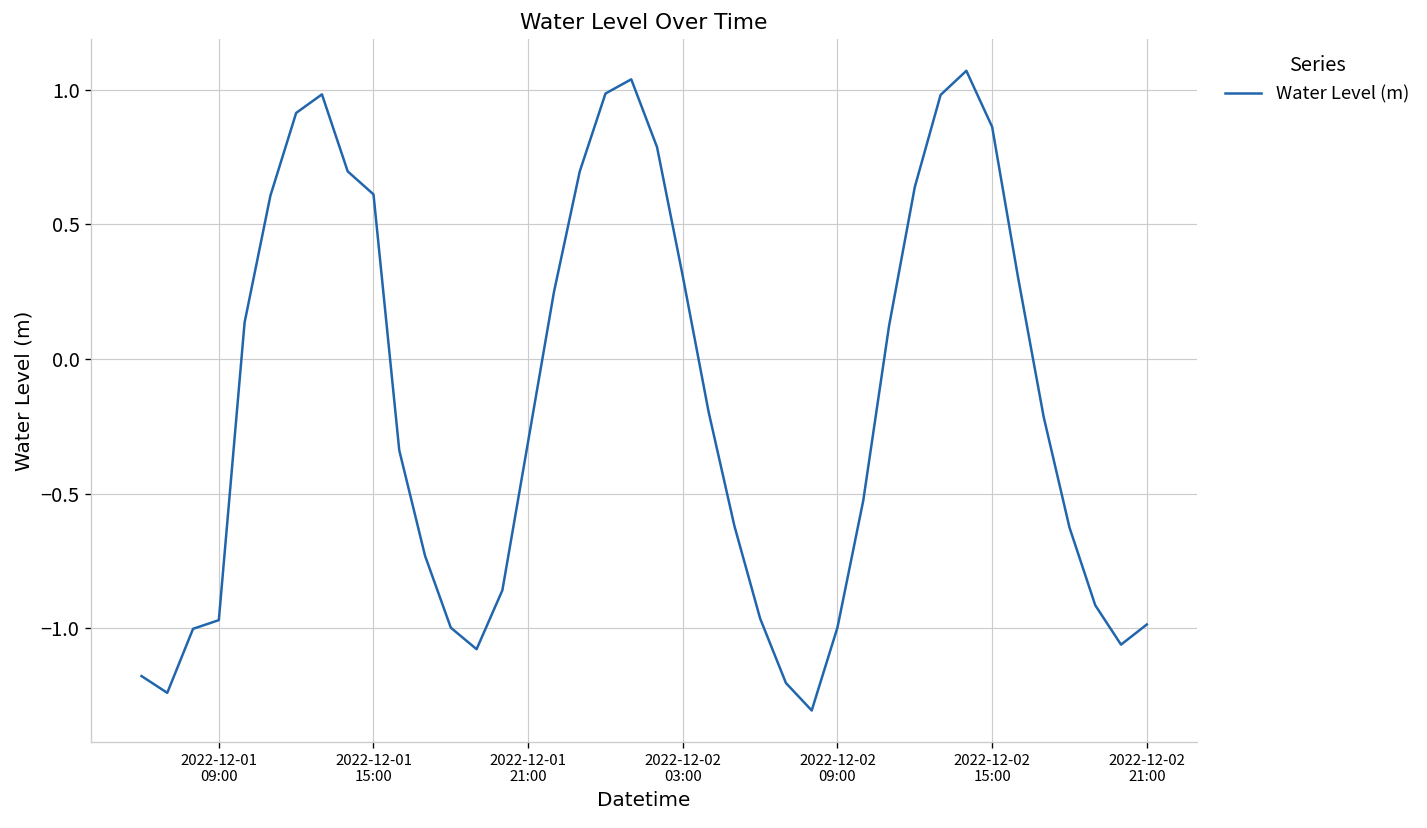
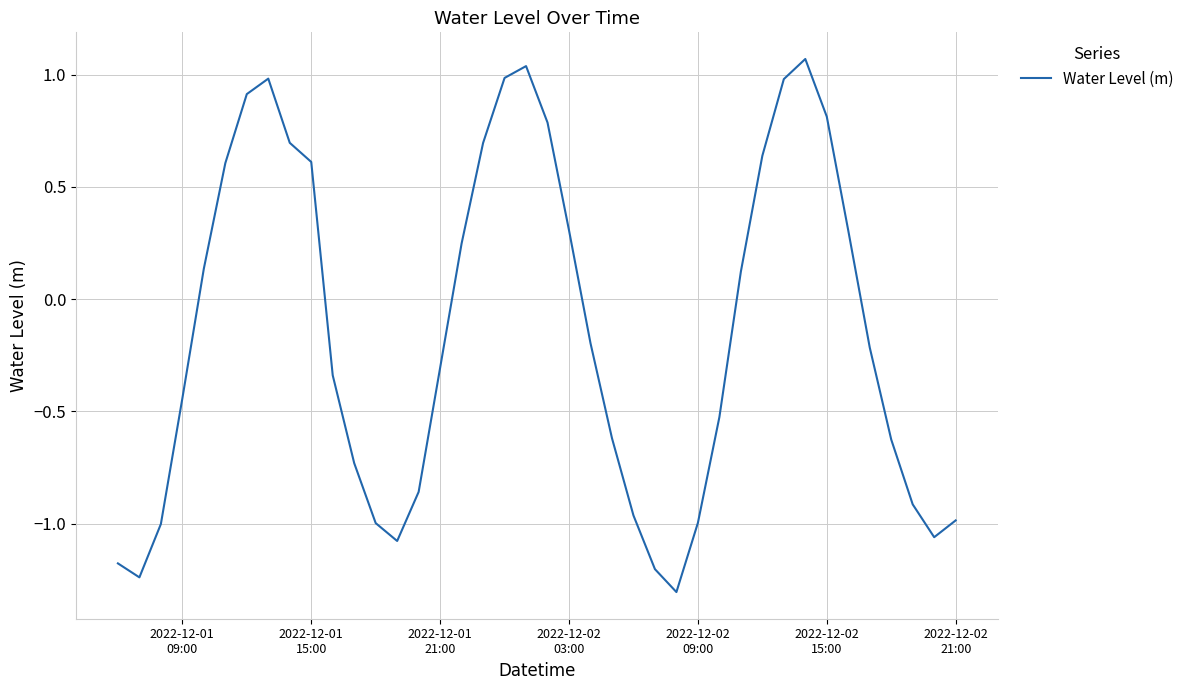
  {
-   "2022-12-01 09:00": -0.97,
+   "2022-12-01 09:00": -0.44,
    "2022-12-01 15:00": 0.61,
    "2022-12-01 21:00": -0.31,
    "2022-12-02 03:00": 0.31,
    "2022-12-02 09:00": -1.00,
-   "2022-12-02 15:00": 0.86,
+   "2022-12-02 15:00": 0.81,
    "2022-12-02 21:00": -0.99
  }
